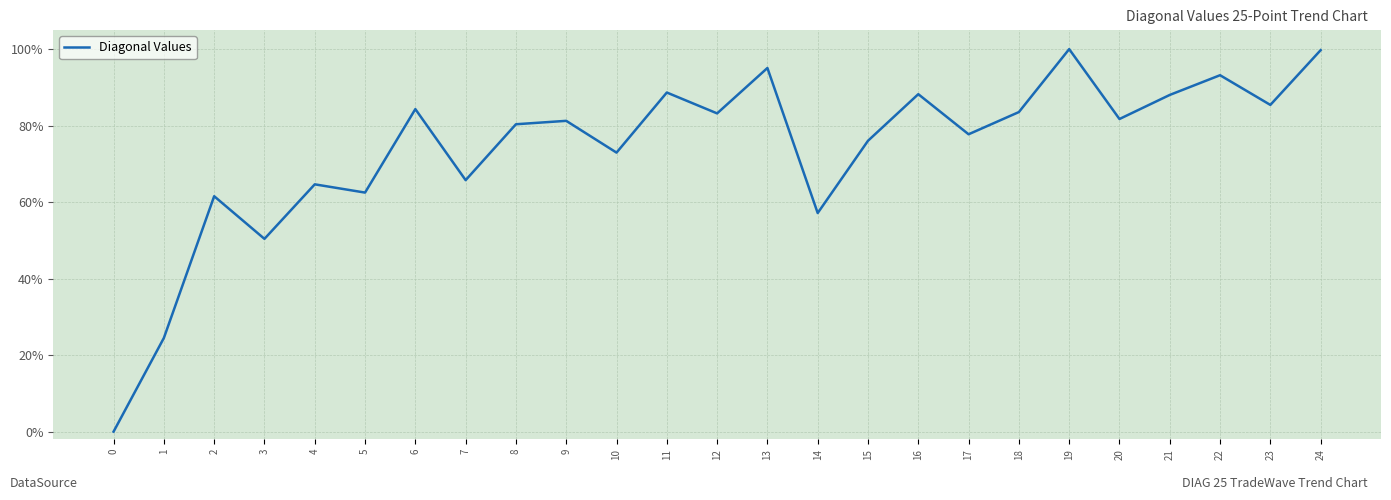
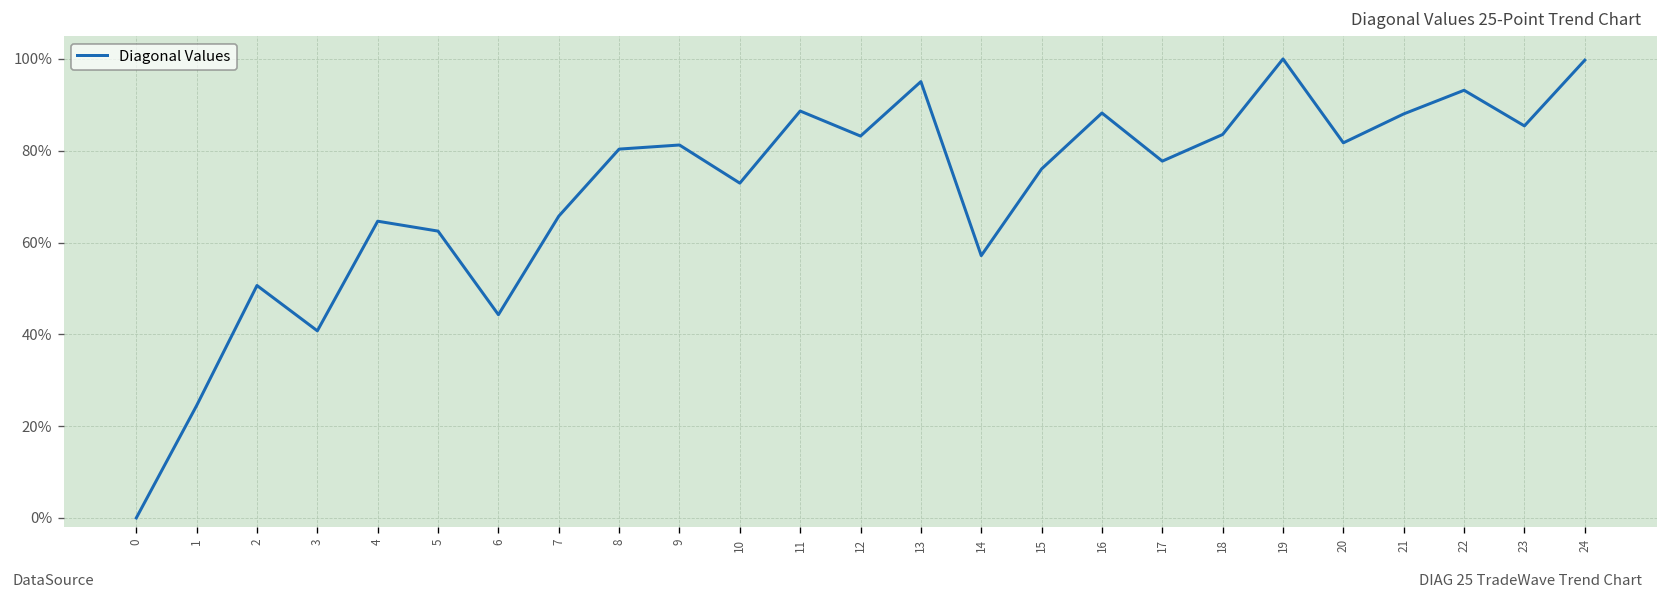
  {
    "0": "0%",
    "1": "24%",
-   "2": "62%",
-   "3": "50%",
+   "2": "51%",
+   "3": "41%",
    "4": "65%",
    "5": "62%",
-   "6": "84%",
+   "6": "44%",
    "7": "66%",
    "8": "80%",
    "9": "81%",
    "10": "73%",
    "11": "89%",
    "12": "83%",
    "13": "95%",
    "14": "57%",
    "15": "76%",
    "16": "88%",
    "17": "78%",
    "18": "84%",
    "19": "100%",
    "20": "82%",
    "21": "88%",
    "22": "93%",
    "23": "85%",
    "24": "100%"
  }
